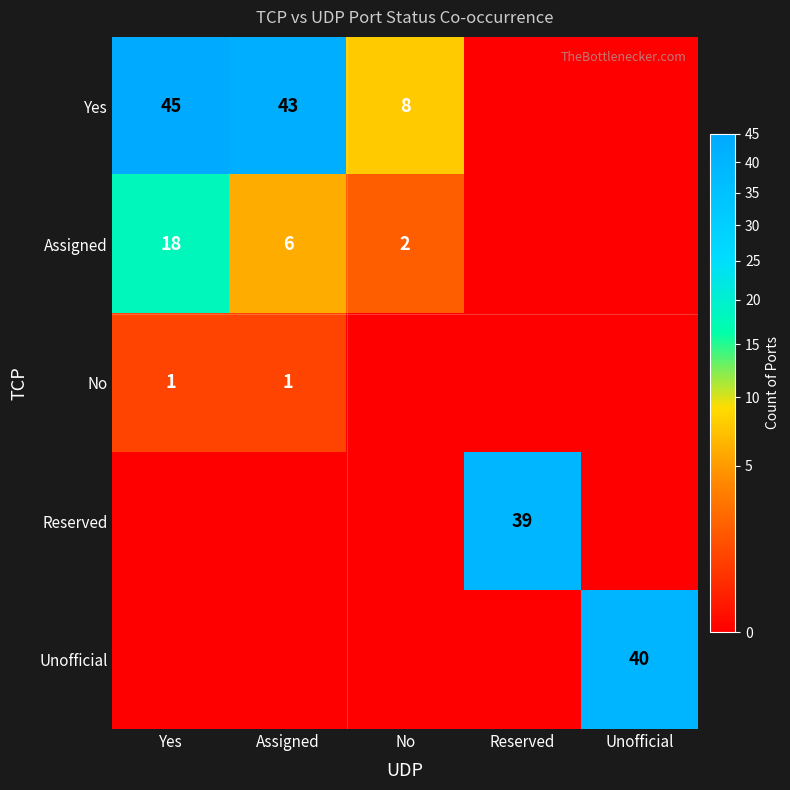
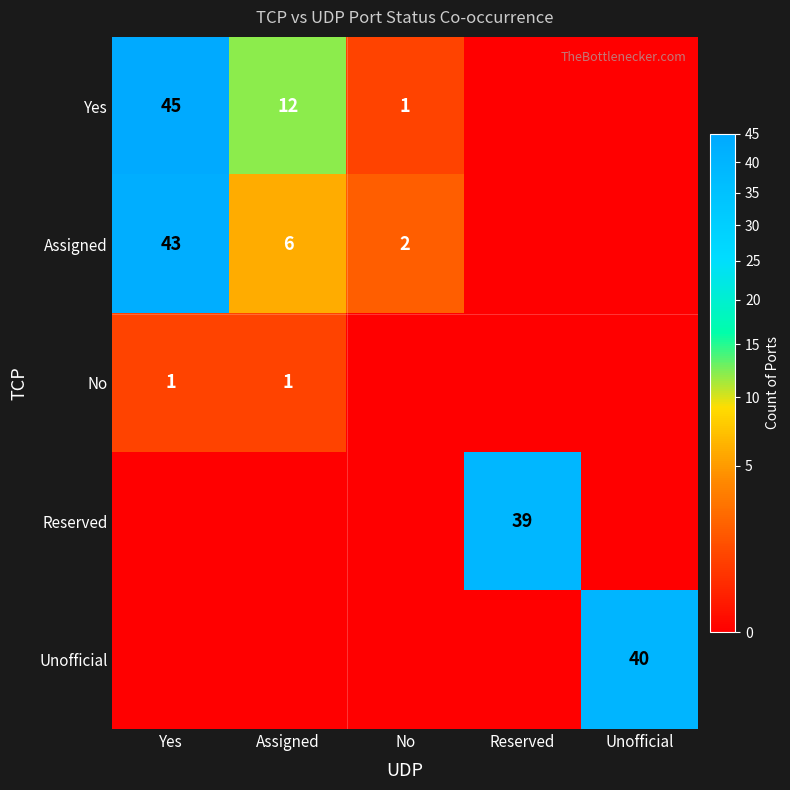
  {
    "Yes": {
      "Yes": 45,
-     "Assigned": 43,
-     "No": 8
+     "Assigned": 12,
+     "No": 1
    },
    "Assigned": {
-     "Yes": 18,
+     "Yes": 43,
      "Assigned": 6,
      "No": 2
    },
    "No": {
      "Yes": 1,
      "Assigned": 1
    },
    "Reserved": {
      "Reserved": 39
    },
    "Unofficial": {
      "Unofficial": 40
    }
  }
